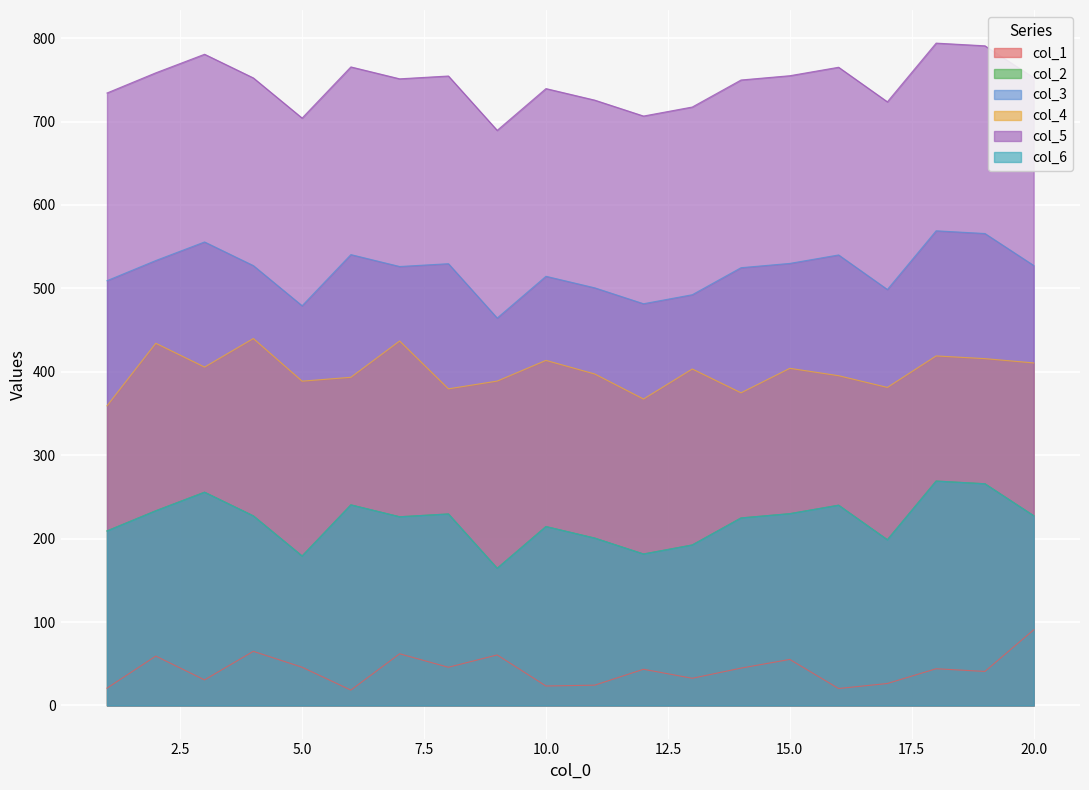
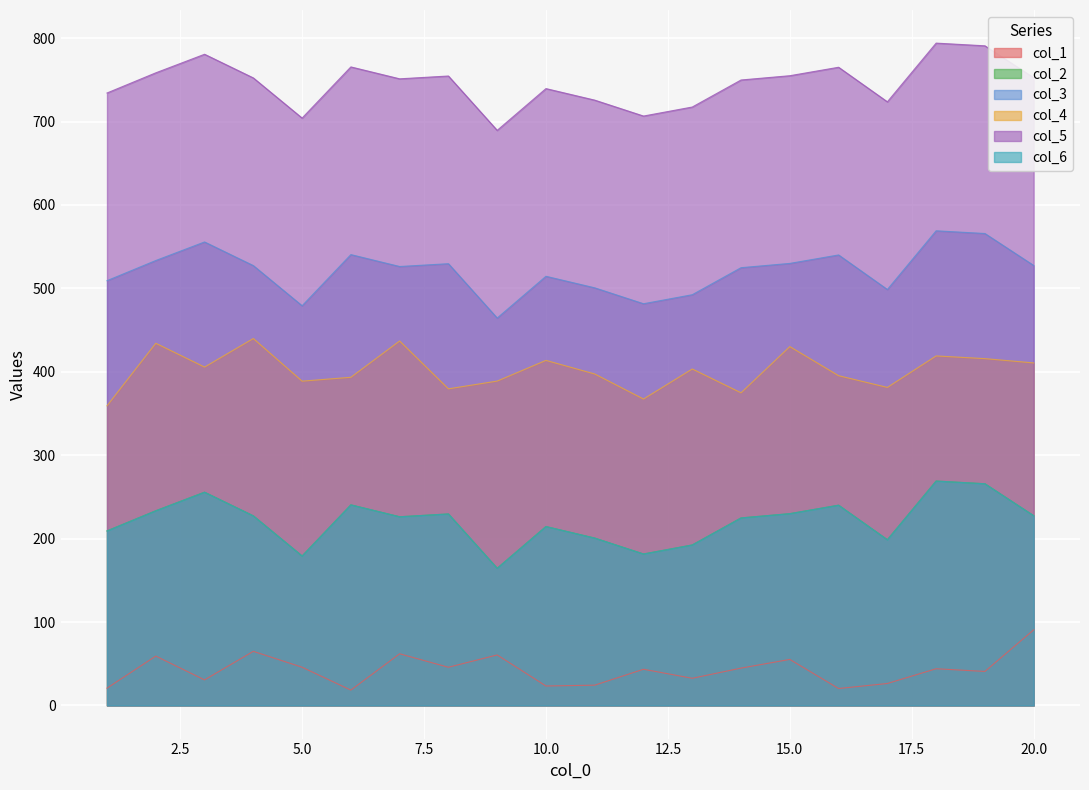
  {
    "col_1": {
      "5.0": 50,
      "10.0": 20,
      "15.0": 60,
      "20.0": 90
    },
    "col_4": {
      "5.0": 390,
      "10.0": 410,
-     "15.0": 400,
+     "15.0": 430,
      "20.0": 410
    },
    "col_5": {
      "5.0": 700,
      "10.0": 740,
      "15.0": 750
    }
  }
